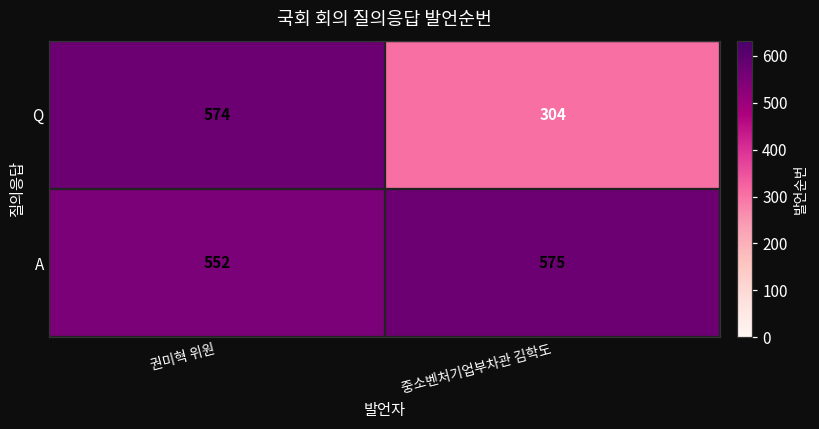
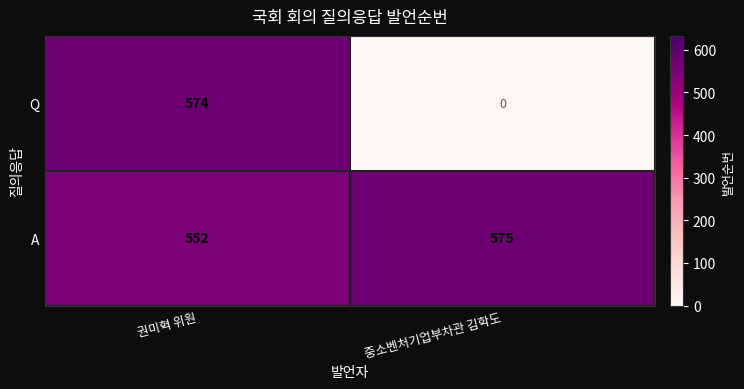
  {
    "Q": {
      "권미혁 위원": 574,
-     "중소벤처기업부차관 김학도": 304
+     "중소벤처기업부차관 김학도": 0
    },
    "A": {
      "권미혁 위원": 552,
      "중소벤처기업부차관 김학도": 575
    }
  }
